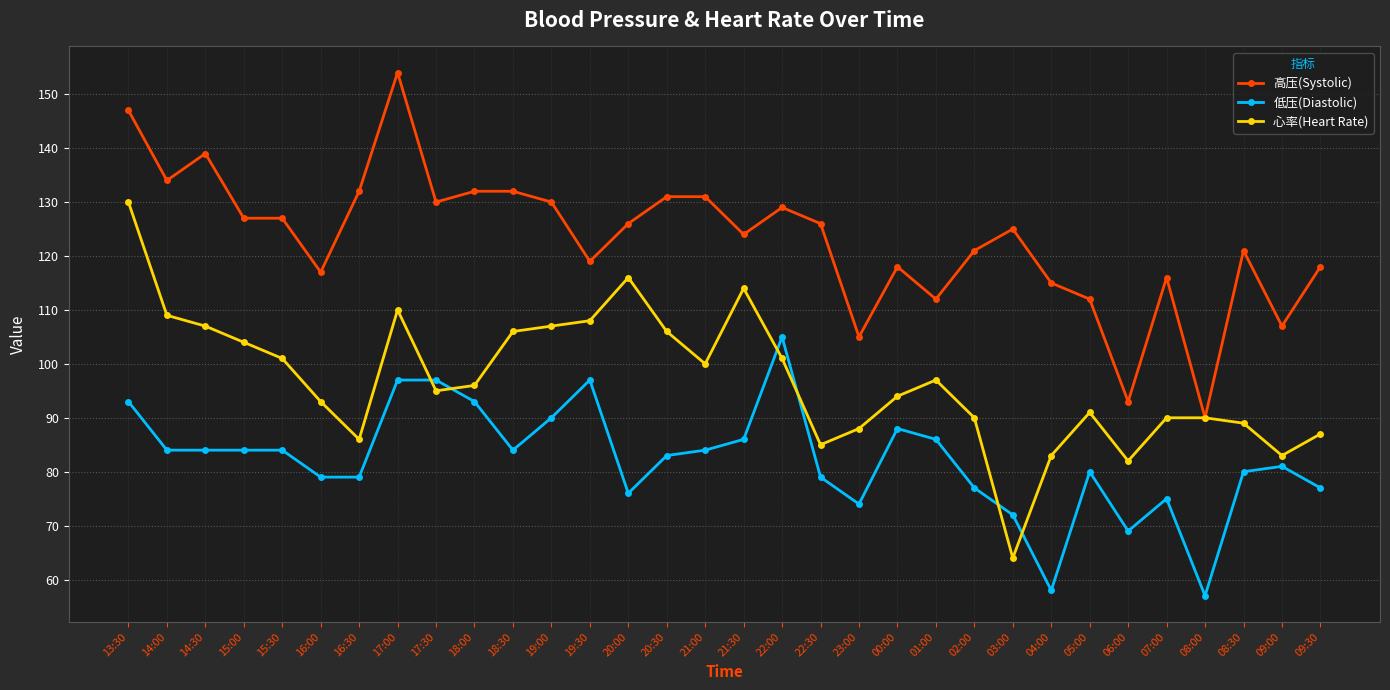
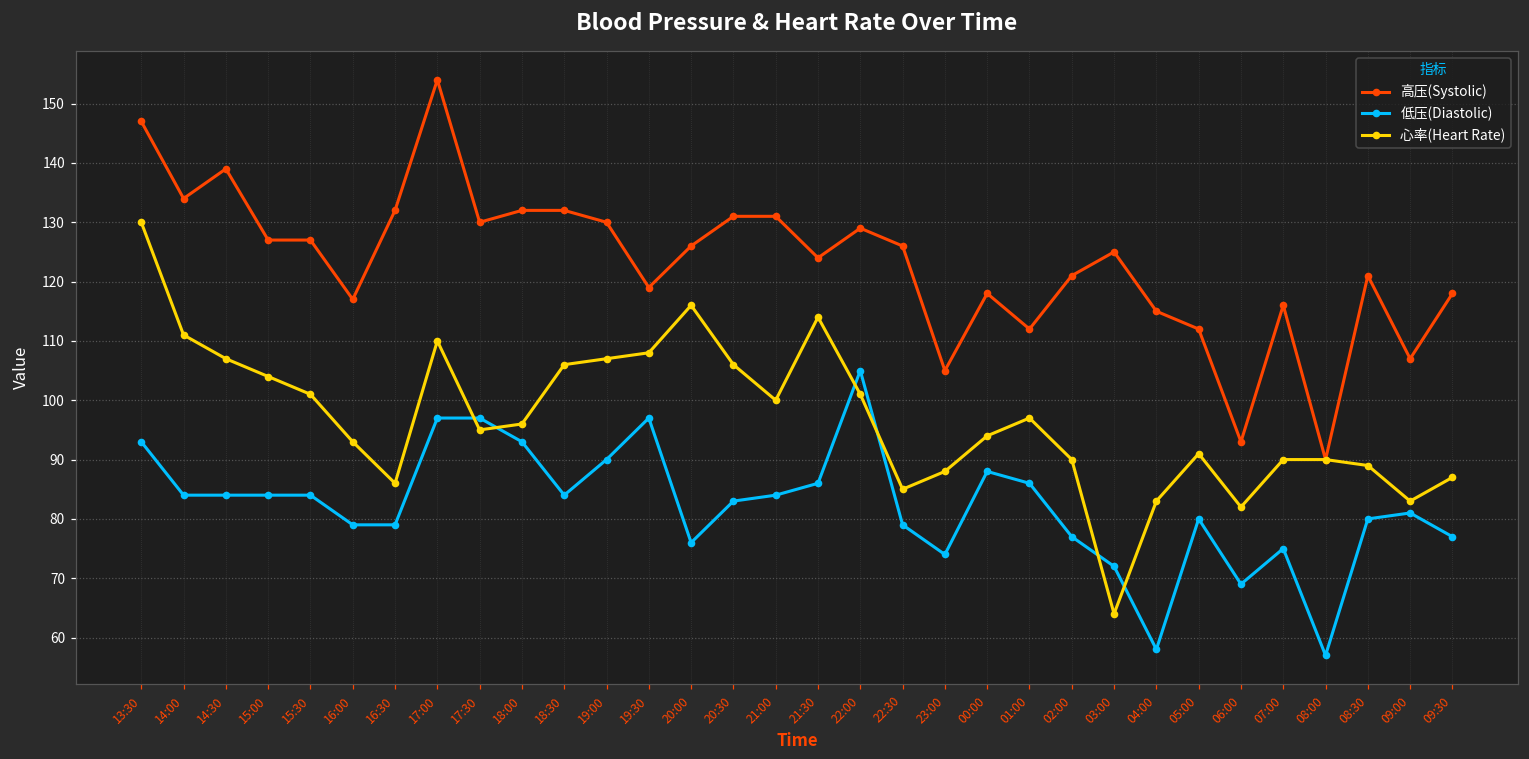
  {
    "高压(Systolic)": {
      "13:30": 147,
      "14:00": 134,
      "14:30": 139,
      "15:00": 127,
      "15:30": 127,
      "16:00": 117,
      "16:30": 132,
      "17:00": 154,
      "17:30": 130,
      "18:00": 132,
      "18:30": 132,
      "19:00": 130,
      "19:30": 119,
      "20:00": 126,
      "20:30": 131,
      "21:00": 131,
      "21:30": 124,
      "22:00": 129,
      "22:30": 126,
      "23:00": 105,
      "00:00": 118,
      "01:00": 112,
      "02:00": 121,
      "03:00": 125,
      "04:00": 115,
      "05:00": 112,
      "06:00": 93,
      "07:00": 116,
      "08:30": 121,
      "09:00": 107,
      "09:30": 118
    },
    "低压(Diastolic)": {
      "13:30": 93,
      "14:00": 84,
      "14:30": 84,
      "15:00": 84,
      "15:30": 84,
      "16:00": 79,
      "16:30": 79,
      "17:00": 97,
      "17:30": 97,
      "18:00": 93,
      "18:30": 84,
      "19:00": 90,
      "19:30": 97,
      "20:00": 76,
      "20:30": 83,
      "21:00": 84,
      "21:30": 86,
      "22:00": 105,
      "22:30": 79,
      "23:00": 74,
      "00:00": 88,
      "01:00": 86,
      "02:00": 77,
      "03:00": 72,
      "04:00": 58,
      "05:00": 80,
      "06:00": 69,
      "07:00": 75,
      "08:00": 57,
      "08:30": 80,
      "09:00": 81,
      "09:30": 77
    },
    "心率(Heart Rate)": {
      "13:30": 130,
-     "14:00": 109,
+     "14:00": 111,
      "14:30": 107,
      "15:00": 104,
      "15:30": 101,
      "16:00": 93,
      "16:30": 86,
      "17:00": 110,
      "17:30": 95,
      "18:00": 96,
      "18:30": 106,
      "19:00": 107,
      "19:30": 108,
      "20:00": 116,
      "20:30": 106,
      "21:00": 100,
      "21:30": 114,
      "22:00": 101,
      "22:30": 85,
      "23:00": 88,
      "00:00": 94,
      "01:00": 97,
      "02:00": 90,
      "03:00": 64,
      "04:00": 83,
      "05:00": 91,
      "06:00": 82,
      "07:00": 90,
      "08:30": 89,
      "09:00": 83,
      "09:30": 87
    }
  }
